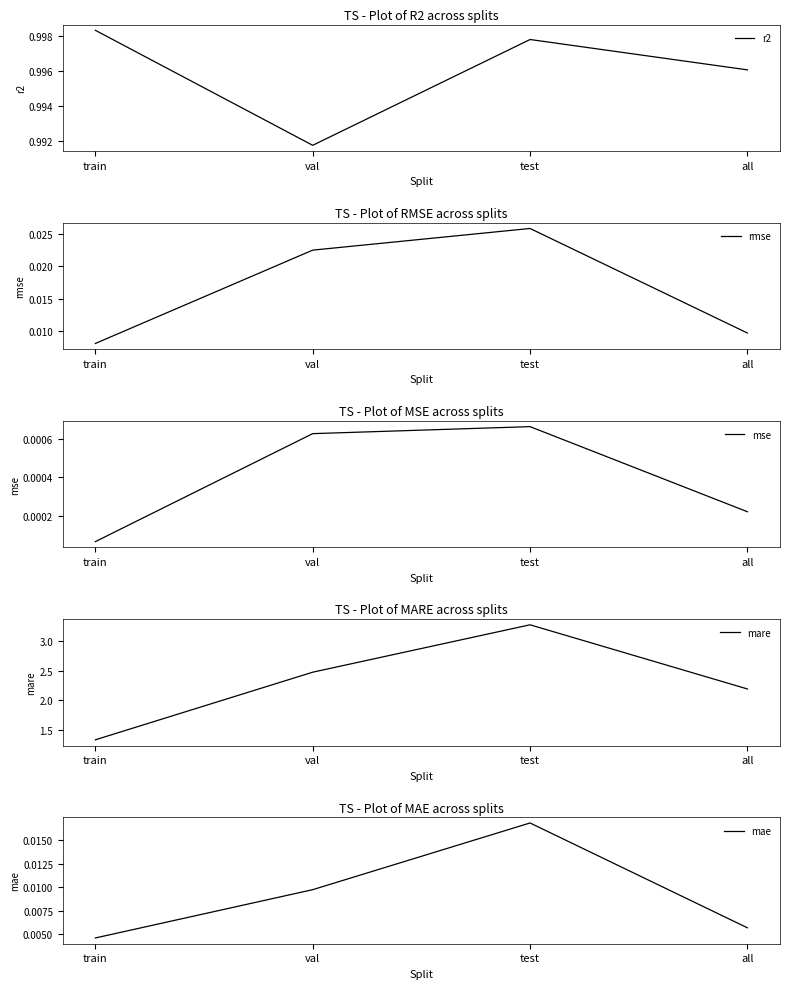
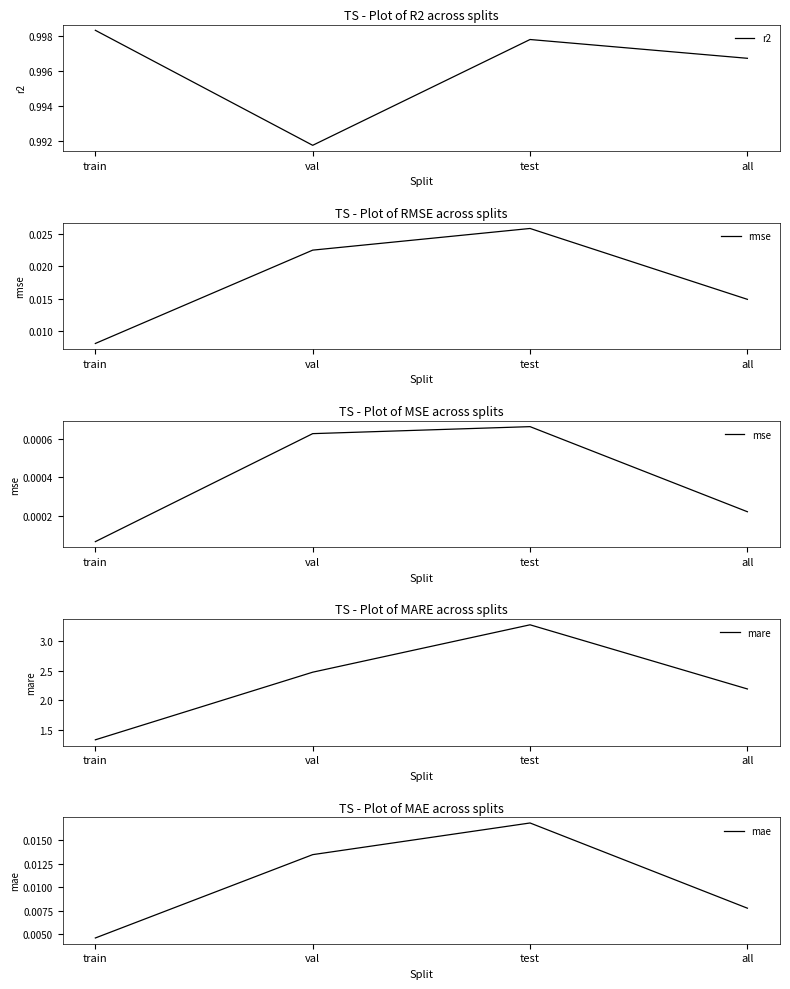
  {
    "TS - Plot of R2 across splits": {
      "train": 0.9983,
      "val": 0.9917,
      "test": 0.9978,
-     "all": 0.9961
+     "all": 0.9967
    },
    "TS - Plot of RMSE across splits": {
      "train": 0.008,
      "val": 0.022,
      "test": 0.026,
-     "all": 0.010
+     "all": 0.015
    },
    "TS - Plot of MSE across splits": {
      "train": 0.00007,
      "val": 0.00063,
      "test": 0.00067,
      "all": 0.00022
    },
    "TS - Plot of MARE across splits": {
      "train": 1.3,
      "val": 2.5,
      "test": 3.3,
      "all": 2.2
    },
    "TS - Plot of MAE across splits": {
      "train": 0.005,
-     "val": 0.010,
+     "val": 0.013,
      "test": 0.017,
-     "all": 0.006
+     "all": 0.008
    }
  }
